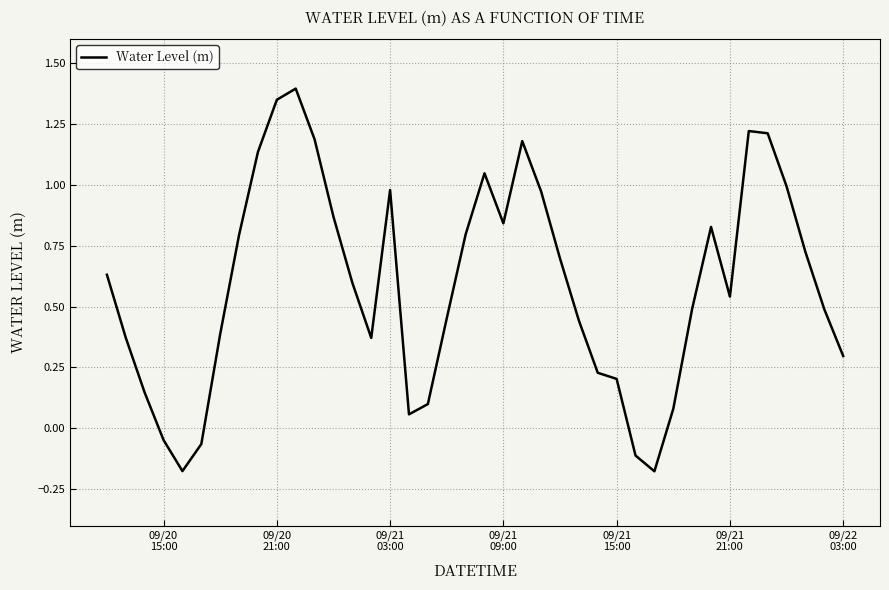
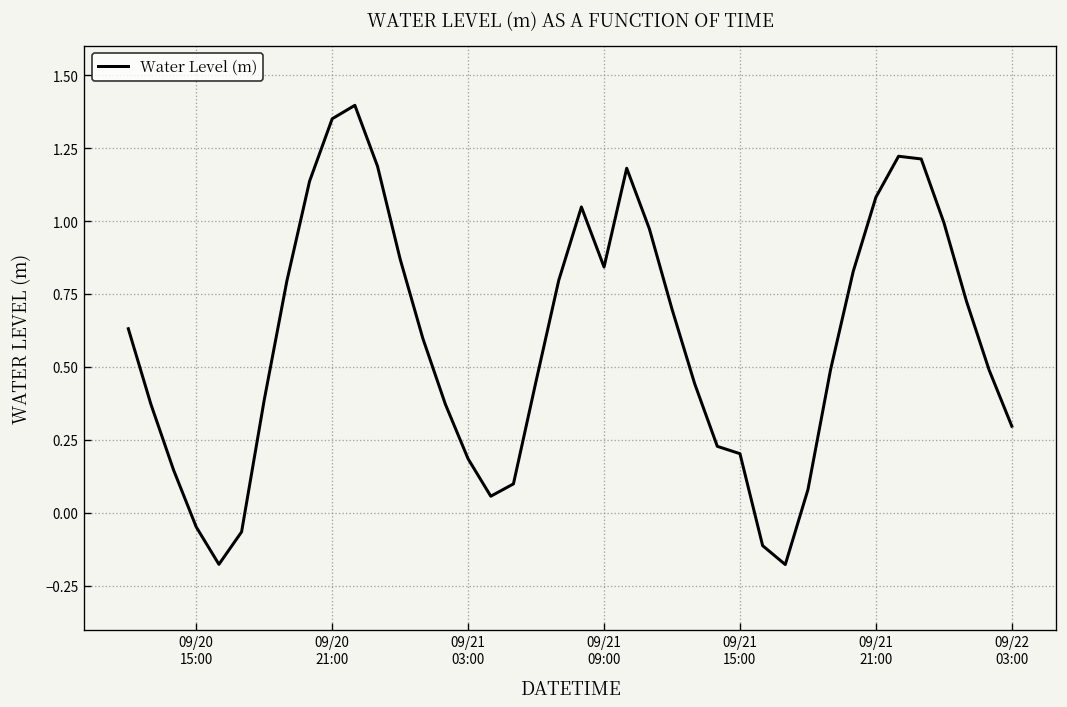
  {
    "09/20 15:00": -0.05,
    "09/20 21:00": 1.35,
-   "09/21 03:00": 0.98,
+   "09/21 03:00": 0.19,
    "09/21 09:00": 0.84,
    "09/21 15:00": 0.20,
-   "09/21 21:00": 0.54,
+   "09/21 21:00": 1.08,
    "09/22 03:00": 0.30
  }
